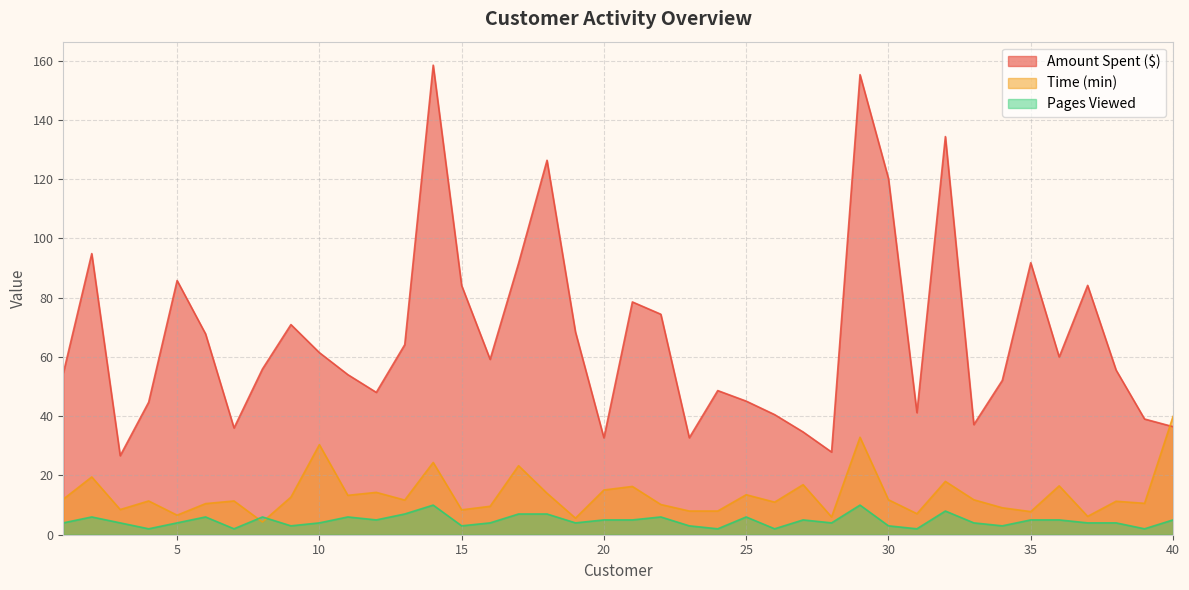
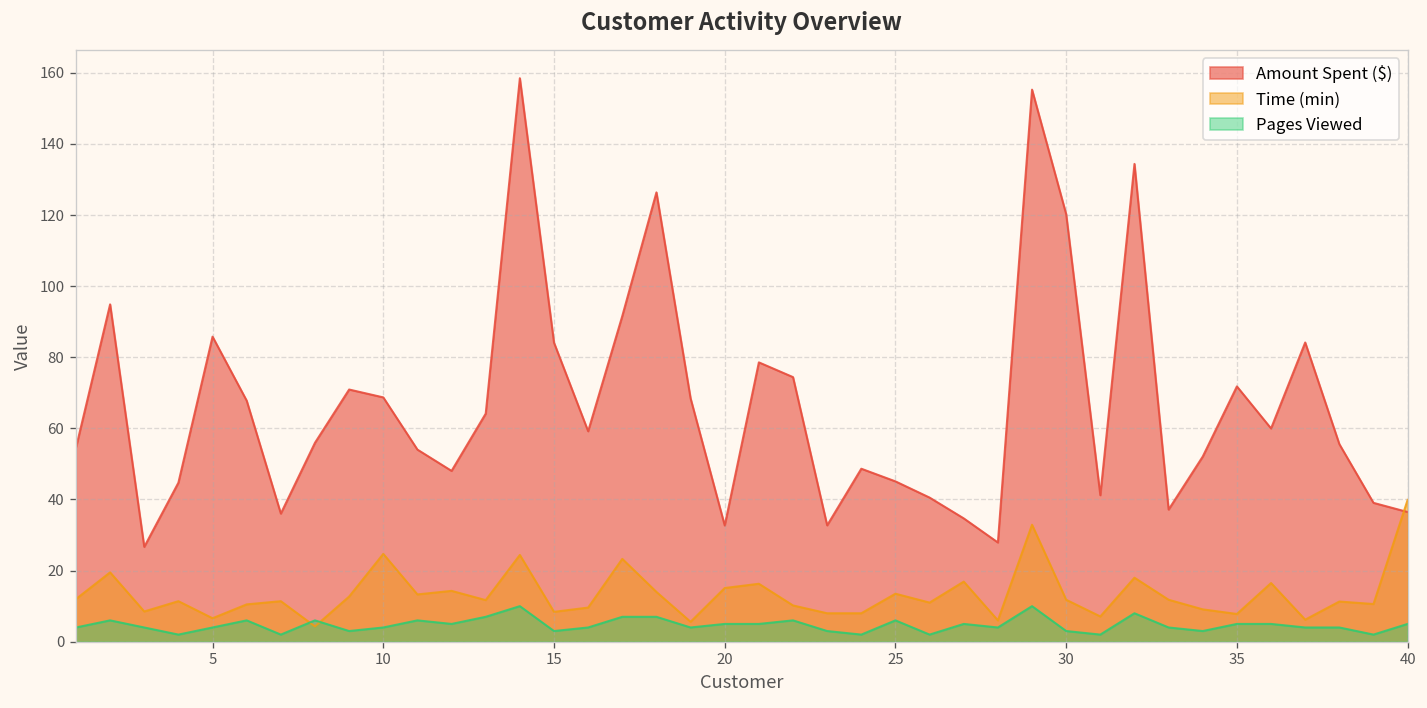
  {
    "Amount Spent ($)": {
      "5": 86,
-     "10": 61,
+     "10": 69,
      "15": 84,
      "20": 33,
      "25": 45,
      "30": 120,
-     "35": 92,
+     "35": 72,
      "40": 36
    },
    "Time (min)": {
      "5": 7,
-     "10": 30,
+     "10": 25,
      "15": 8,
      "20": 15,
      "25": 14,
      "30": 12,
      "35": 8,
      "40": 40
    },
    "Pages Viewed": {
      "5": 4,
      "10": 4,
      "15": 3,
      "20": 5,
      "25": 6,
      "30": 3,
      "35": 5,
      "40": 5
    }
  }
